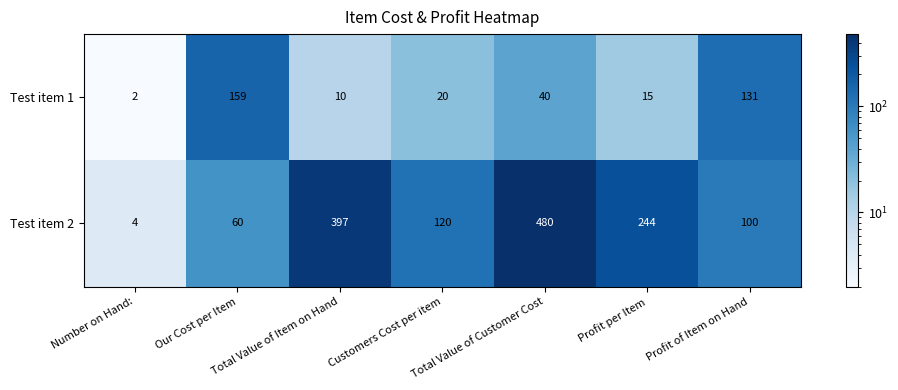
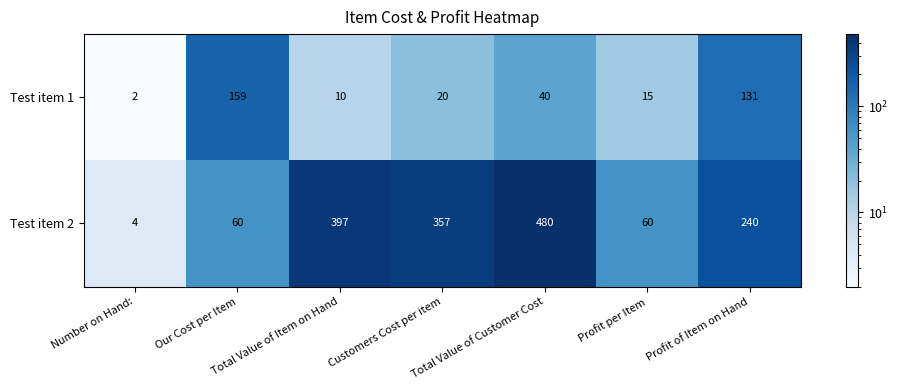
  {
    "Test item 1": {
      "Number on Hand:": 2,
      "Our Cost per Item": 159,
      "Total Value of Item on Hand": 10,
      "Customers Cost per item": 20,
      "Total Value of Customer Cost": 40,
      "Profit per Item": 15,
      "Profit of Item on Hand": 131
    },
    "Test item 2": {
      "Number on Hand:": 4,
      "Our Cost per Item": 60,
      "Total Value of Item on Hand": 397,
-     "Customers Cost per item": 120,
+     "Customers Cost per item": 357,
      "Total Value of Customer Cost": 480,
-     "Profit per Item": 244,
-     "Profit of Item on Hand": 100
+     "Profit per Item": 60,
+     "Profit of Item on Hand": 240
    }
  }
